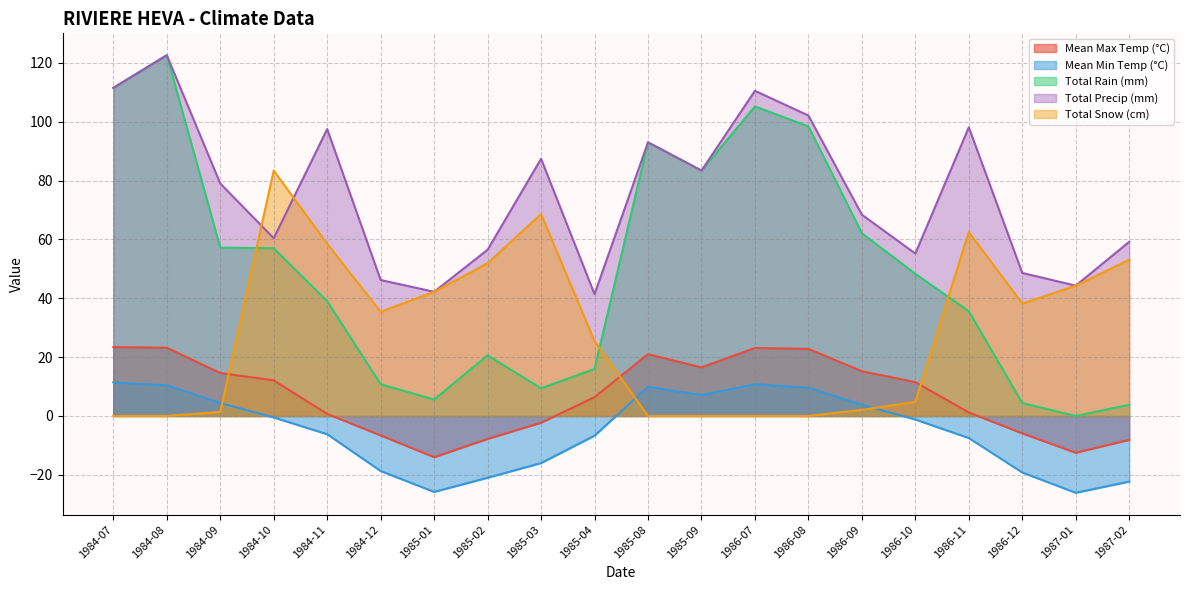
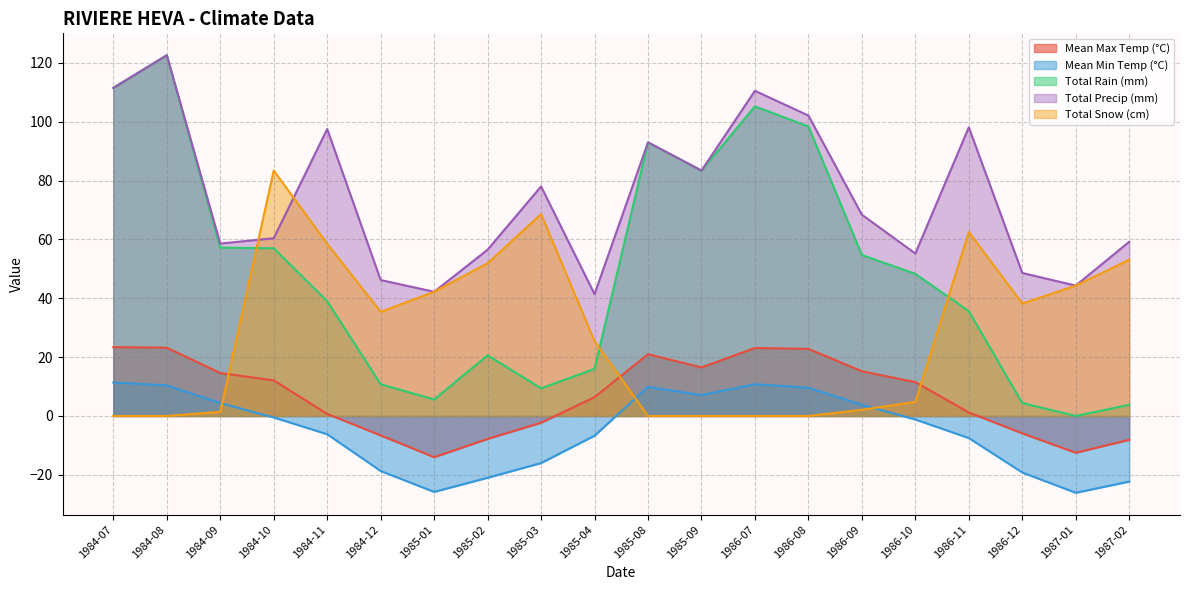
  {
    "Total Rain (mm)": {
      "1984-09": 57,
      "1984-10": 57,
      "1984-11": 39,
      "1984-12": 11,
      "1985-01": 6,
      "1985-02": 21,
      "1985-03": 9,
      "1985-04": 16,
      "1986-07": 105,
      "1986-08": 98,
-     "1986-09": 62,
+     "1986-09": 55,
      "1986-10": 48,
      "1986-11": 36,
      "1986-12": 4,
      "1987-02": 4
    },
    "Total Precip (mm)": {
-     "1984-09": 79,
+     "1984-09": 59,
      "1984-10": 60,
      "1984-11": 98,
      "1984-12": 46,
      "1985-02": 57,
-     "1985-03": 87,
+     "1985-03": 78,
      "1985-04": 41,
      "1986-07": 111,
      "1986-08": 102,
      "1986-09": 68,
      "1986-10": 55,
      "1986-11": 98,
      "1986-12": 49,
      "1987-02": 59
    },
    "Total Snow (cm)": {
      "1984-07": 0,
      "1984-08": 0,
      "1984-09": 1,
      "1984-10": 83,
      "1984-11": 59,
      "1984-12": 35,
      "1985-02": 52,
      "1985-03": 69,
      "1985-04": 25,
      "1985-08": 0,
      "1985-09": 0,
      "1986-07": 0,
      "1986-08": 0,
      "1986-09": 2,
      "1986-10": 5,
      "1986-11": 63,
      "1986-12": 38,
      "1987-02": 53
    }
  }
